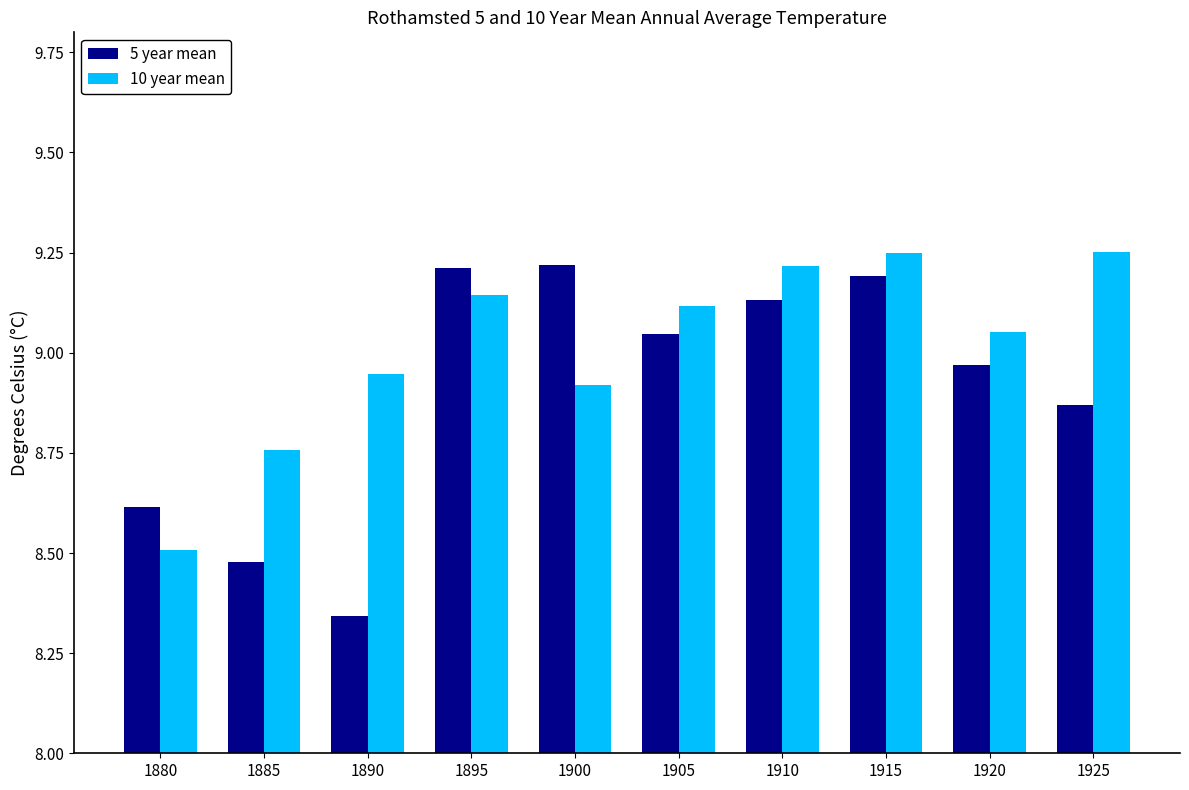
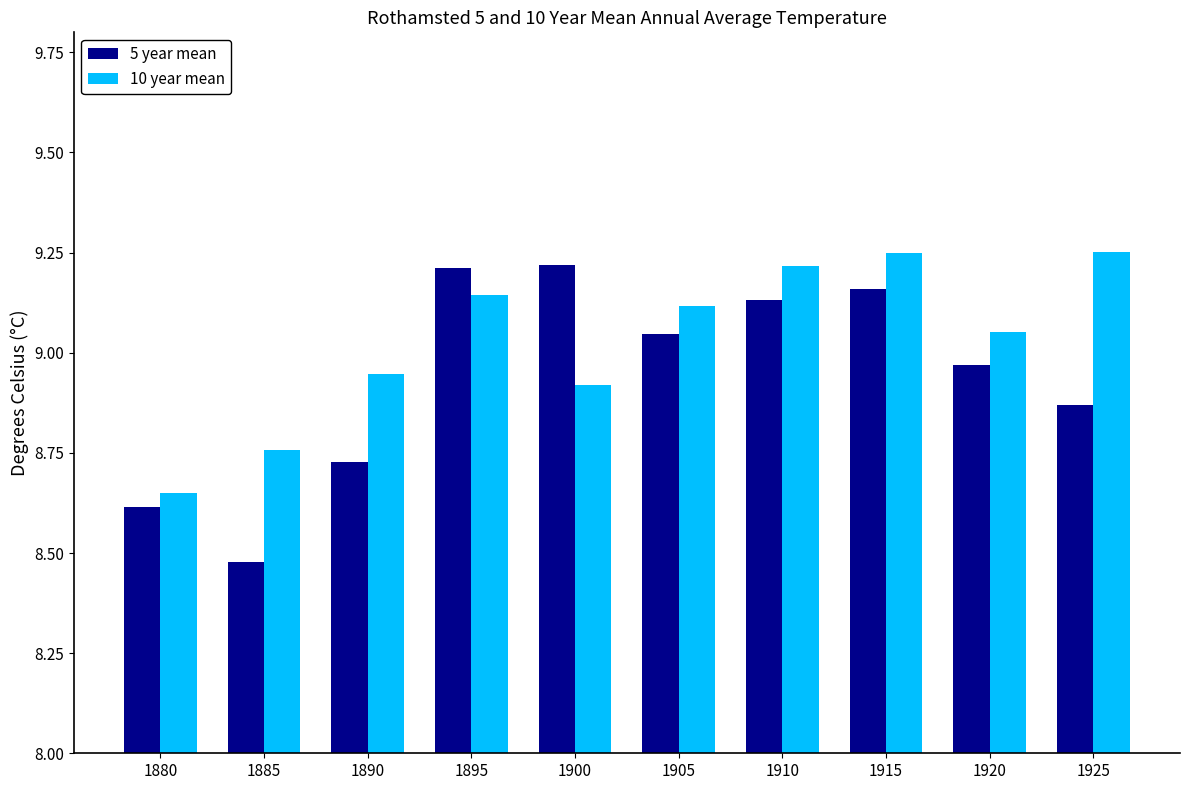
  {
    "5 year mean": {
      "1880": 8.61,
      "1885": 8.48,
-     "1890": 8.34,
+     "1890": 8.73,
      "1895": 9.21,
      "1900": 9.22,
      "1905": 9.05,
      "1910": 9.13,
-     "1915": 9.19,
+     "1915": 9.16,
      "1920": 8.97,
      "1925": 8.87
    },
    "10 year mean": {
-     "1880": 8.51,
+     "1880": 8.65,
      "1885": 8.76,
      "1890": 8.95,
      "1895": 9.14,
      "1900": 8.92,
      "1905": 9.12,
      "1910": 9.22,
      "1915": 9.25,
      "1920": 9.05,
      "1925": 9.25
    }
  }
